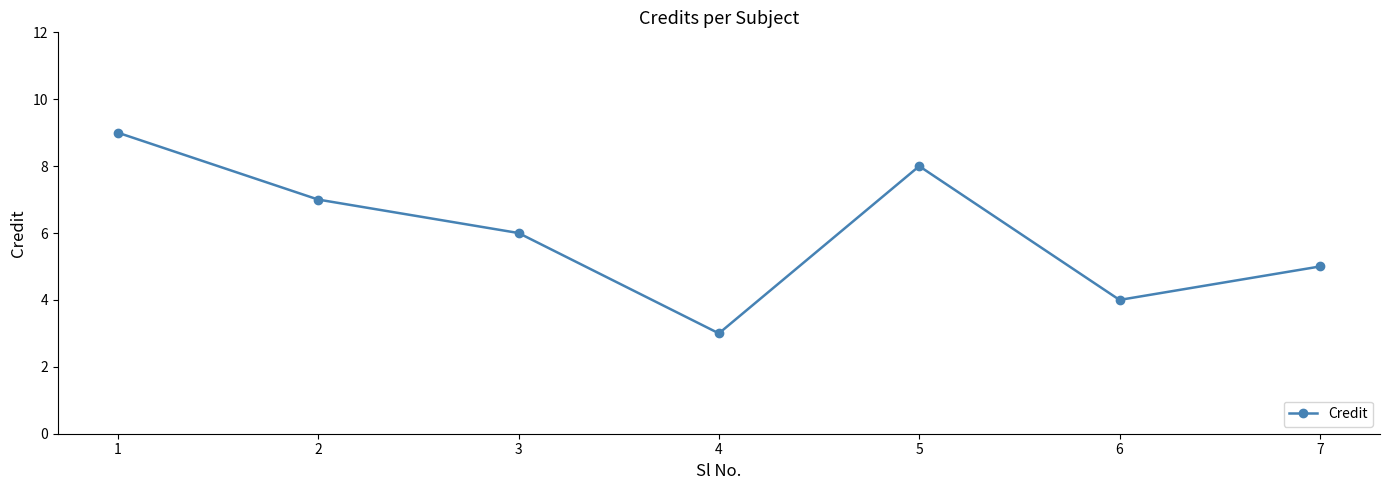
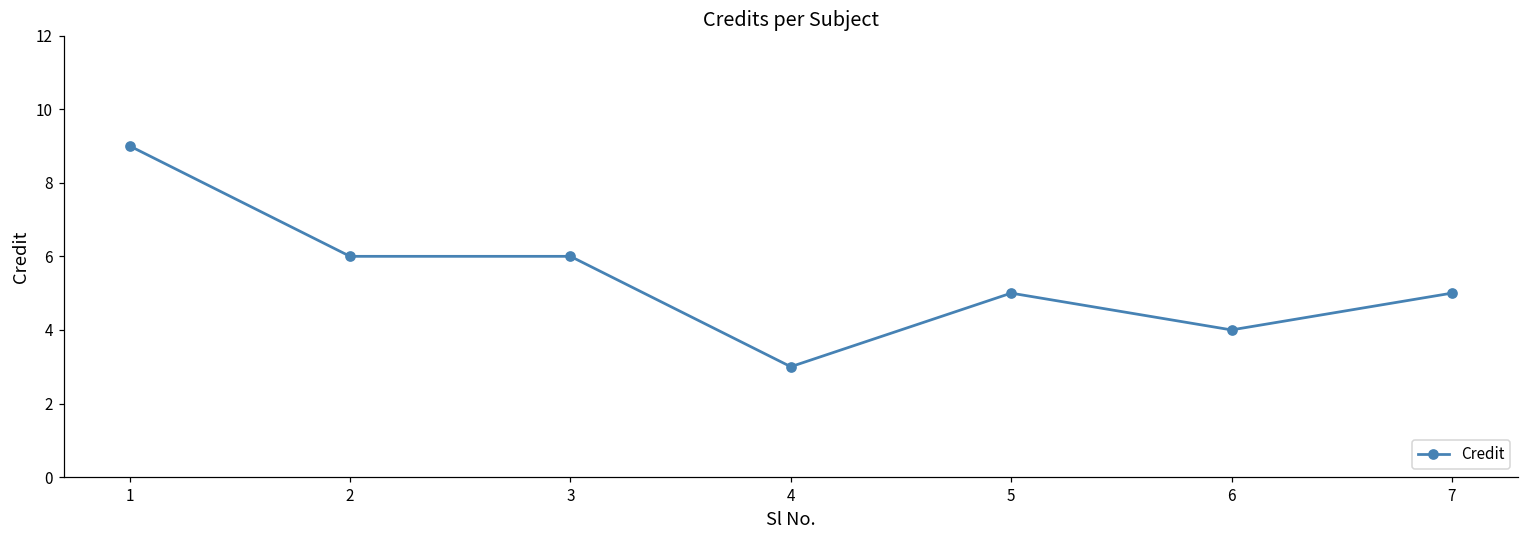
  {
    "1": 9,
-   "2": 7,
+   "2": 6,
    "3": 6,
    "4": 3,
-   "5": 8,
+   "5": 5,
    "6": 4,
    "7": 5
  }
